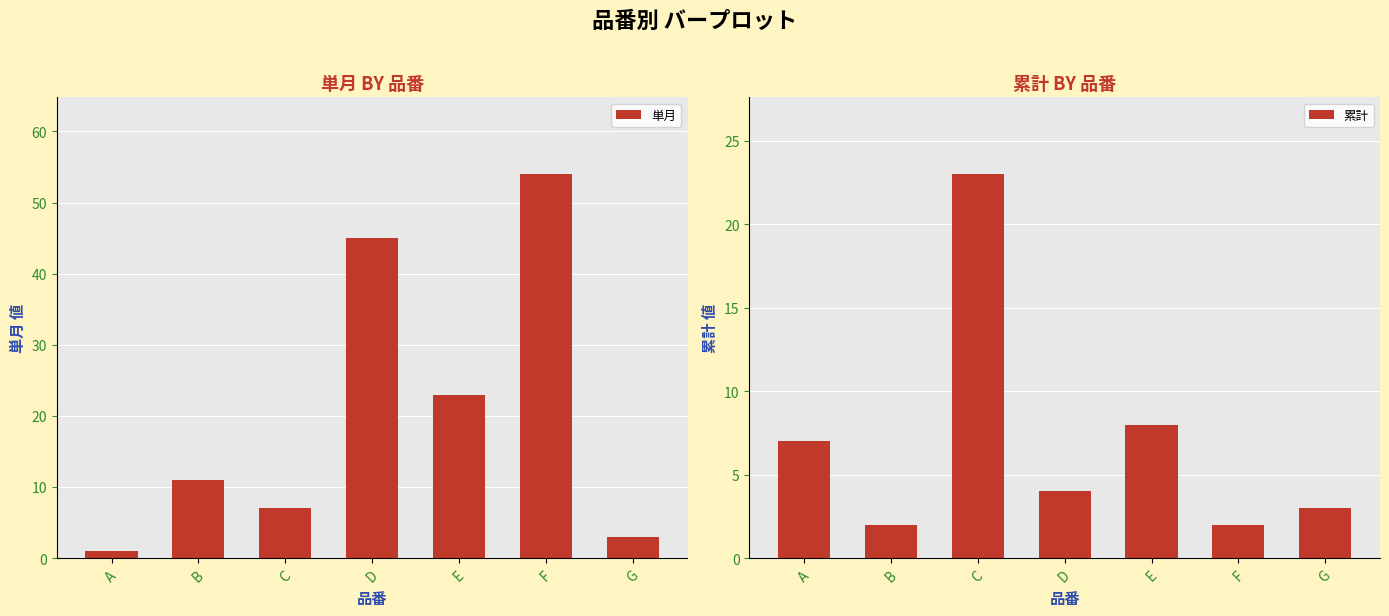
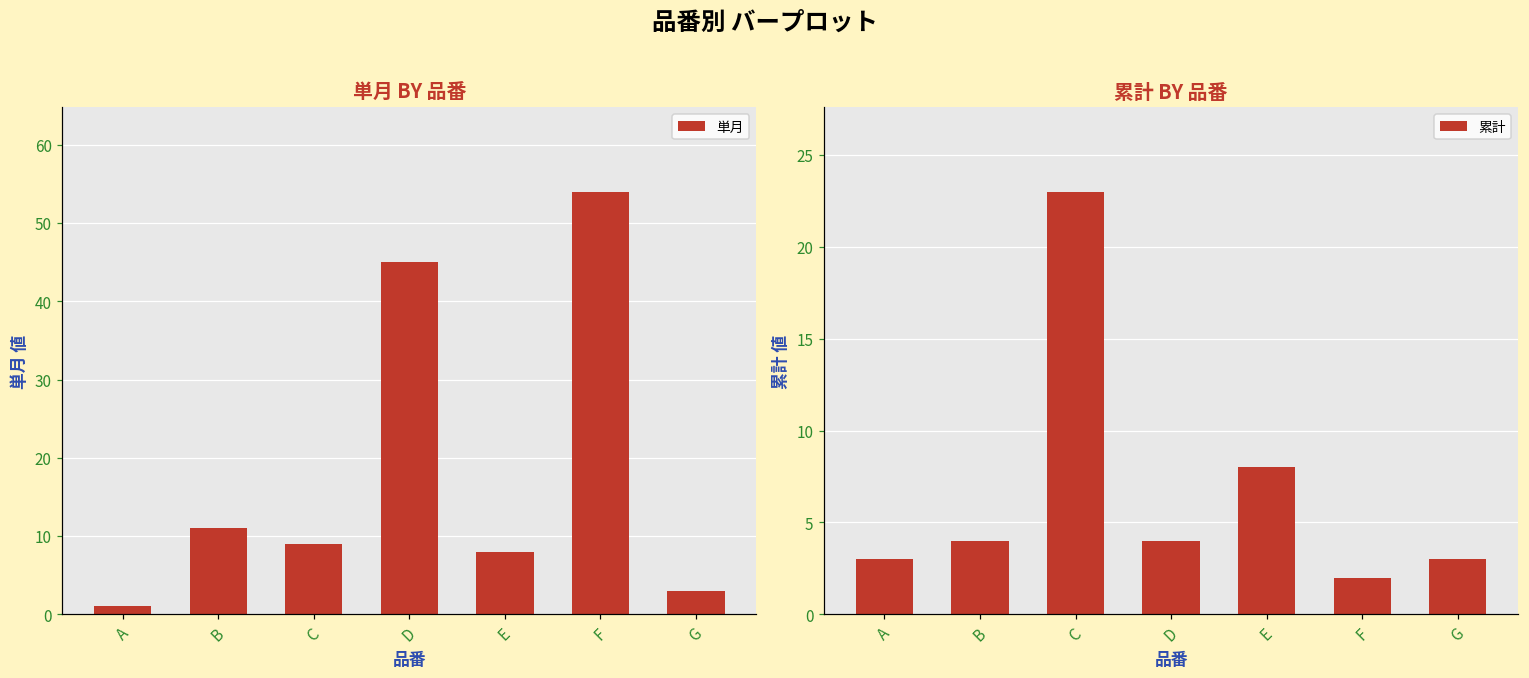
  {
    "単月 BY 品番": {
      "A": 1,
      "B": 11,
-     "C": 7,
+     "C": 9,
      "D": 45,
-     "E": 23,
+     "E": 8,
      "F": 54,
      "G": 3
    },
    "累計 BY 品番": {
-     "A": 7,
-     "B": 2,
+     "A": 3,
+     "B": 4,
      "C": 23,
      "D": 4,
      "E": 8,
      "F": 2,
      "G": 3
    }
  }
